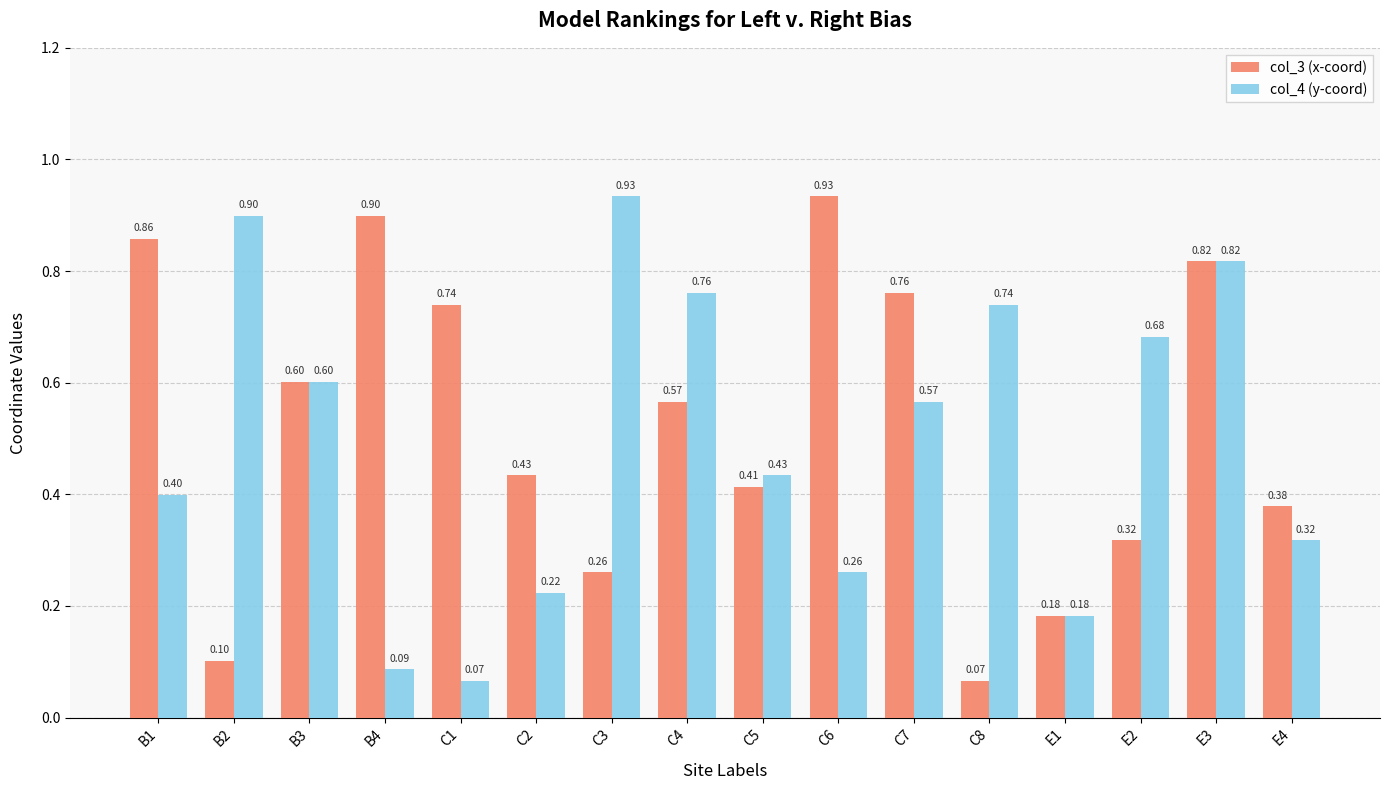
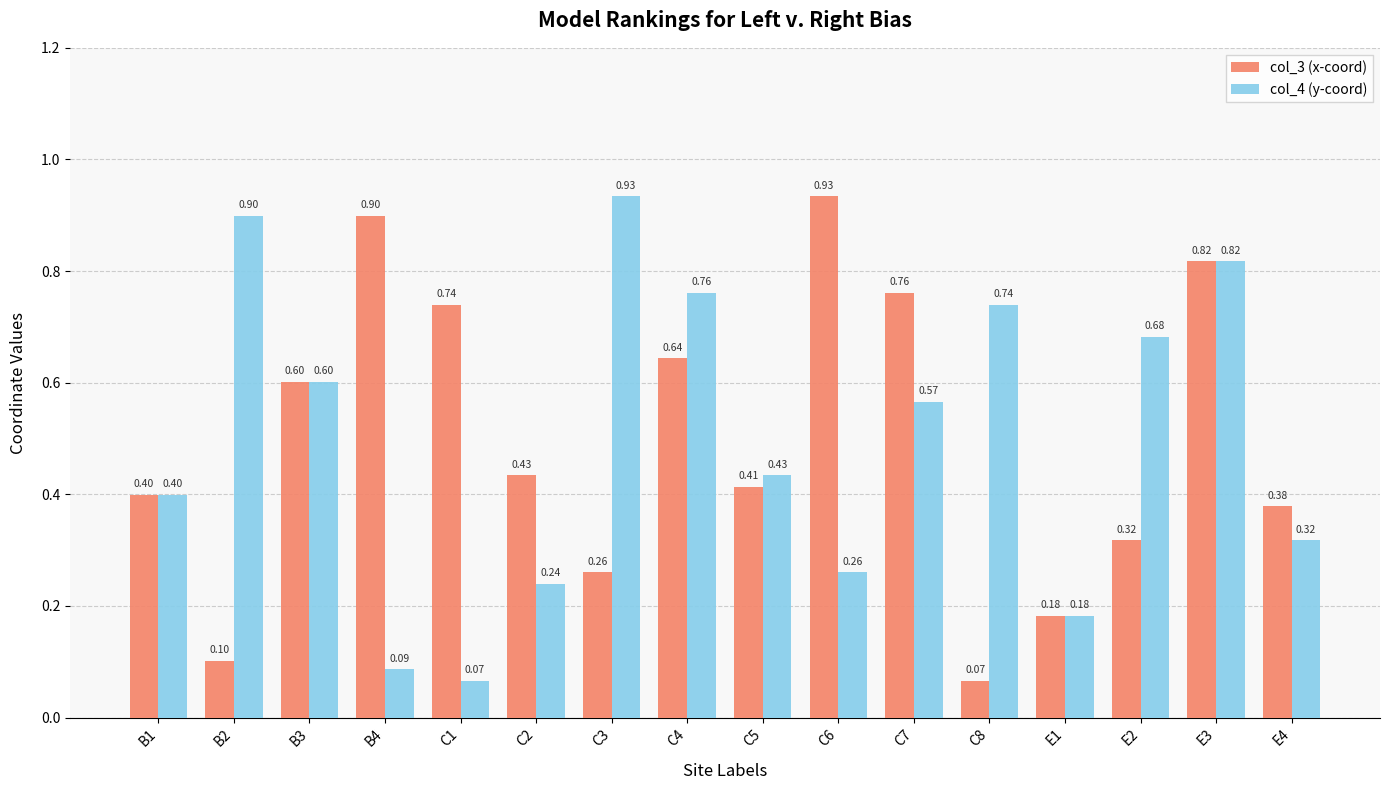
  {
    "col_3 (x-coord)": {
-     "B1": 0.86,
+     "B1": 0.40,
      "B2": 0.10,
      "B3": 0.60,
      "B4": 0.90,
      "C1": 0.74,
      "C2": 0.43,
      "C3": 0.26,
-     "C4": 0.57,
+     "C4": 0.64,
      "C5": 0.41,
      "C6": 0.93,
      "C7": 0.76,
      "C8": 0.07,
      "E1": 0.18,
      "E2": 0.32,
      "E3": 0.82,
      "E4": 0.38
    },
    "col_4 (y-coord)": {
      "B1": 0.40,
      "B2": 0.90,
      "B3": 0.60,
      "B4": 0.09,
      "C1": 0.07,
-     "C2": 0.22,
+     "C2": 0.24,
      "C3": 0.93,
      "C4": 0.76,
      "C5": 0.43,
      "C6": 0.26,
      "C7": 0.57,
      "C8": 0.74,
      "E1": 0.18,
      "E2": 0.68,
      "E3": 0.82,
      "E4": 0.32
    }
  }
